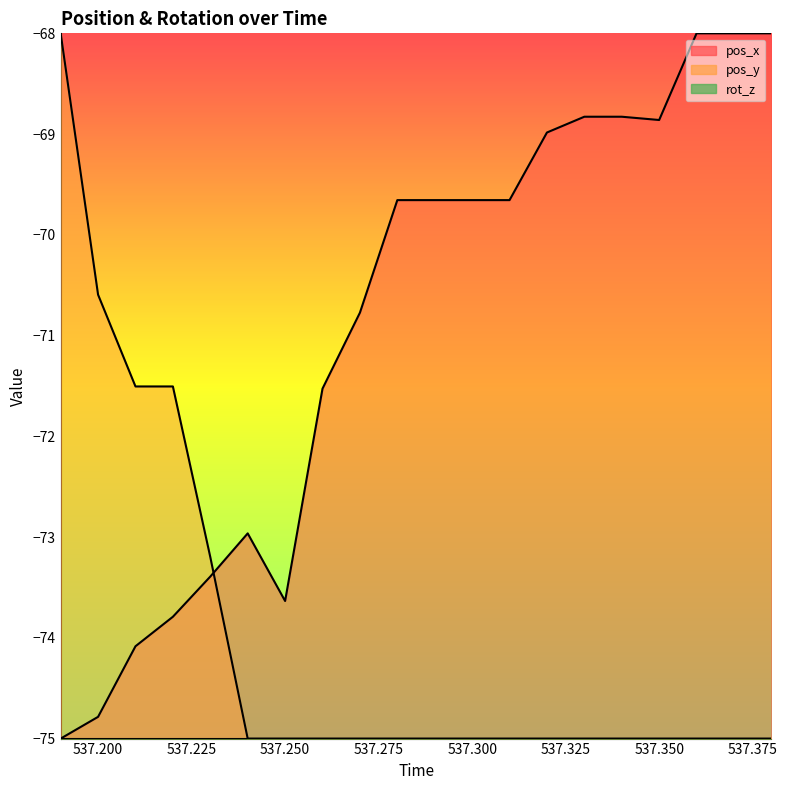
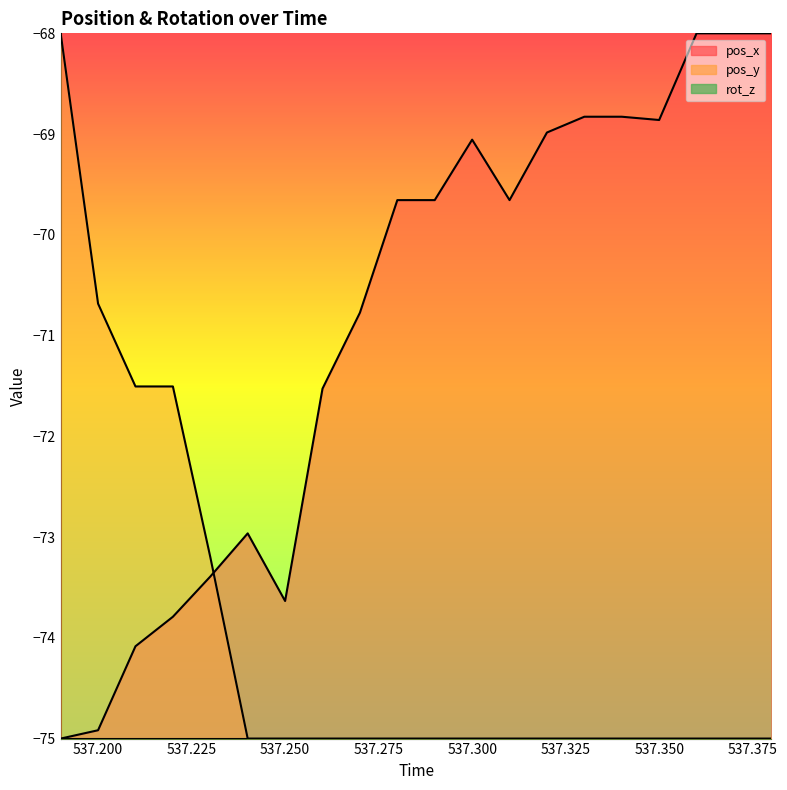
  {
    "pos_x": {
-     "537.200": -74.78,
+     "537.200": -74.92,
      "537.250": -73.63,
-     "537.300": -69.66,
+     "537.300": -69.06,
      "537.350": -68.86
    },
    "pos_y": {
-     "537.200": -70.59
+     "537.200": -70.68
    },
    "rot_z": {
      "537.200": -75.00
    }
  }
